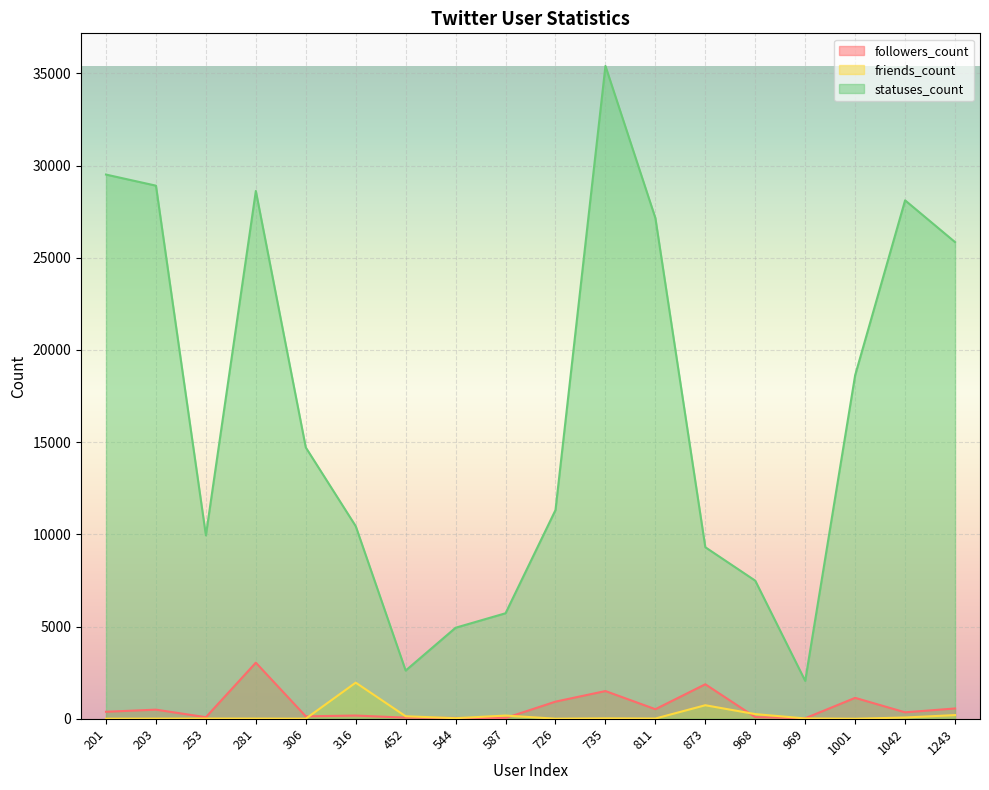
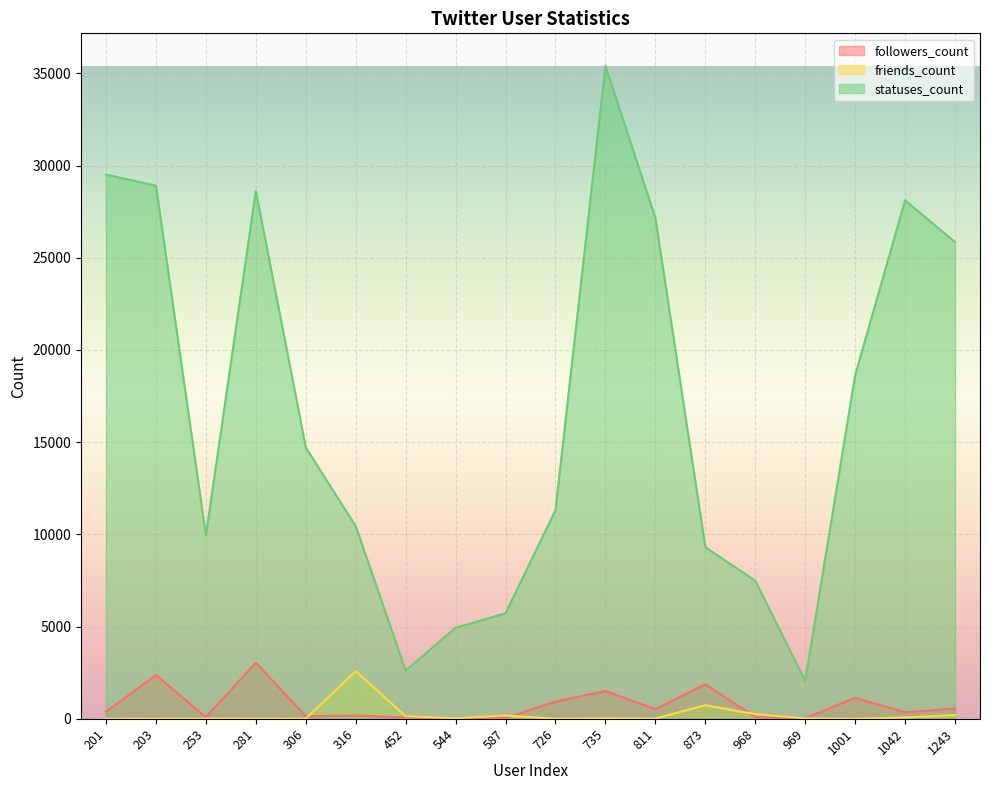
  {
    "followers_count": {
      "201": 400,
-     "203": 500,
+     "203": 2400,
      "281": 3000,
      "316": 200,
      "726": 900,
      "735": 1500,
      "811": 500,
      "873": 1900,
      "968": 100,
      "1001": 1100,
      "1042": 300,
      "1243": 600
    },
    "friends_count": {
      "201": 0,
      "203": 0,
      "281": 0,
-     "316": 2000,
+     "316": 2600,
      "726": 0,
      "735": 0,
      "811": 0,
      "873": 700,
      "968": 300,
      "1001": 0,
      "1042": 100,
      "1243": 200
    },
    "statuses_count": {
      "201": 29500,
      "203": 28900,
      "253": 9900,
      "281": 28600,
      "306": 14700,
      "316": 10400,
      "452": 2600,
      "544": 4900,
      "587": 5700,
      "726": 11300,
      "735": 35400,
      "811": 27200,
      "873": 9300,
      "968": 7500,
      "969": 2100,
      "1001": 18600,
      "1042": 28100,
      "1243": 25900
    }
  }
